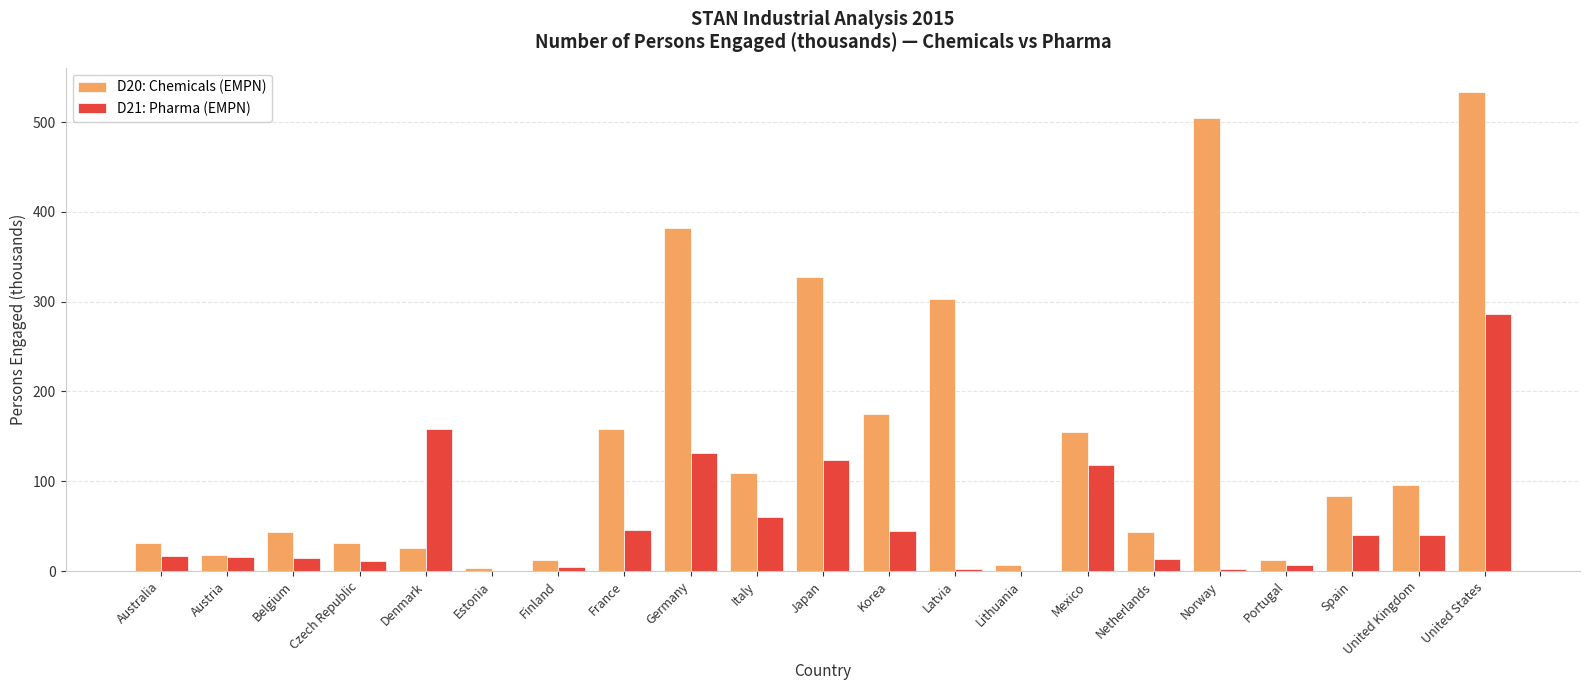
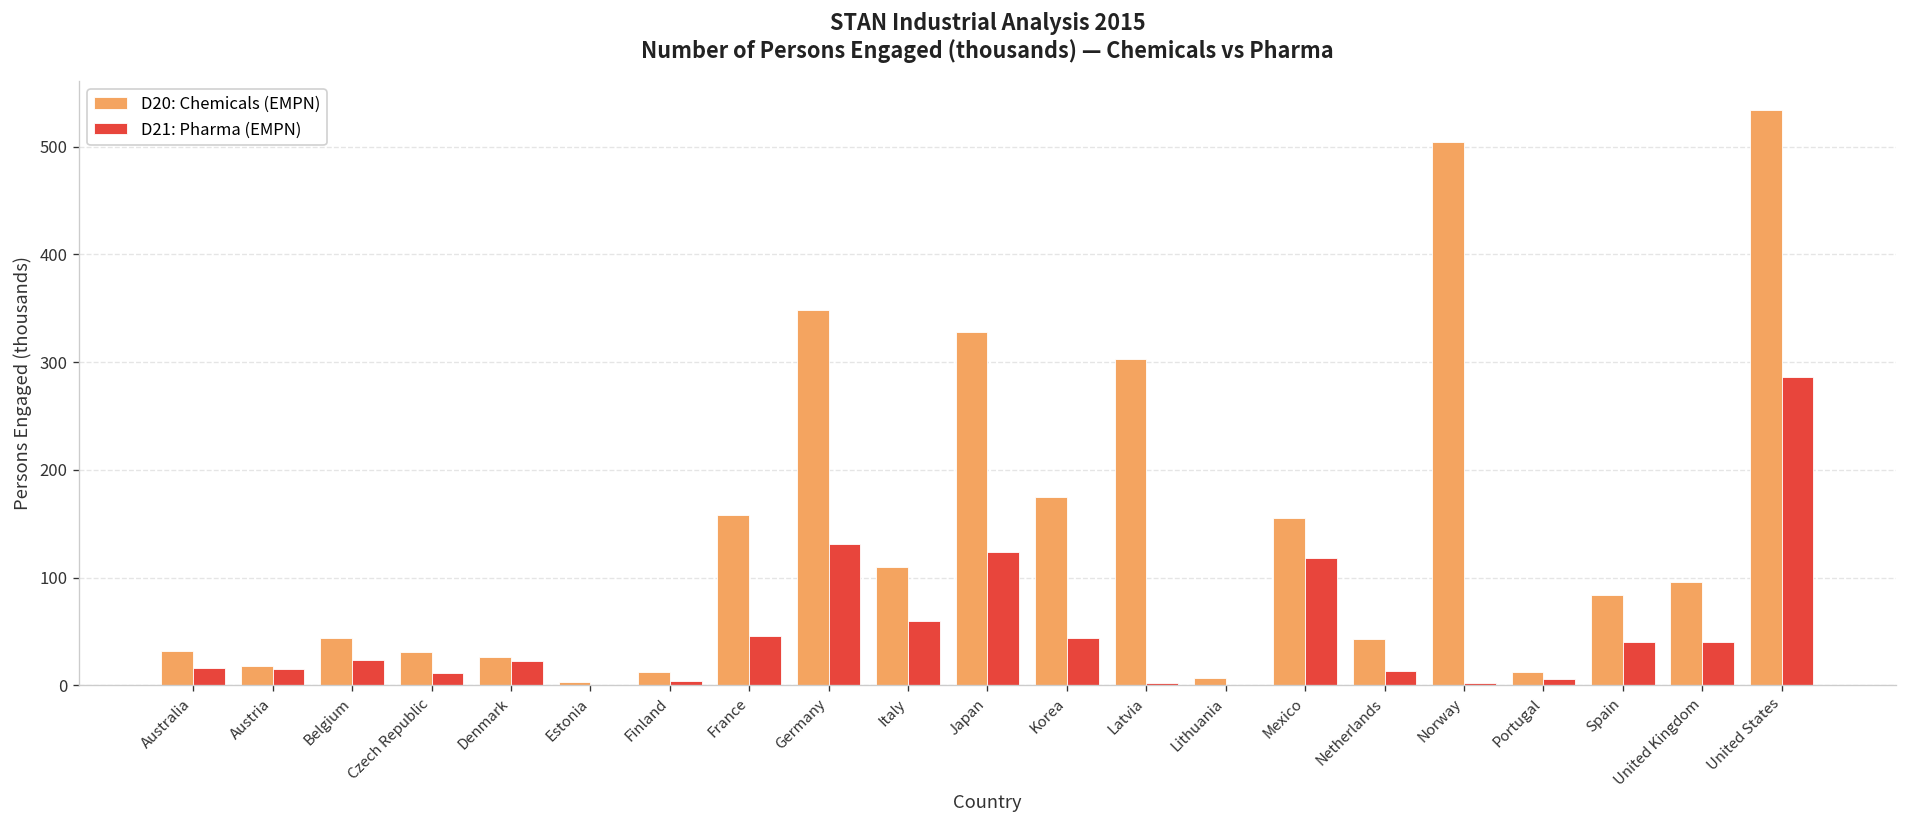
  {
    "D20: Chemicals (EMPN)": {
      "Australia": 30,
      "Austria": 20,
      "Belgium": 40,
      "Czech Republic": 30,
      "Denmark": 30,
      "Estonia": 0,
      "Finland": 10,
      "France": 160,
-     "Germany": 380,
+     "Germany": 350,
      "Italy": 110,
      "Japan": 330,
      "Korea": 180,
      "Latvia": 300,
      "Lithuania": 10,
      "Mexico": 160,
      "Netherlands": 40,
      "Norway": 500,
      "Portugal": 10,
      "Spain": 80,
      "United Kingdom": 100,
      "United States": 530
    },
    "D21: Pharma (EMPN)": {
      "Australia": 20,
      "Austria": 20,
-     "Belgium": 10,
+     "Belgium": 20,
      "Czech Republic": 10,
-     "Denmark": 160,
+     "Denmark": 20,
      "Finland": 0,
      "France": 50,
      "Germany": 130,
      "Italy": 60,
      "Japan": 120,
      "Korea": 40,
      "Mexico": 120,
      "Netherlands": 10,
      "Portugal": 10,
      "Spain": 40,
      "United Kingdom": 40,
      "United States": 290
    }
  }
